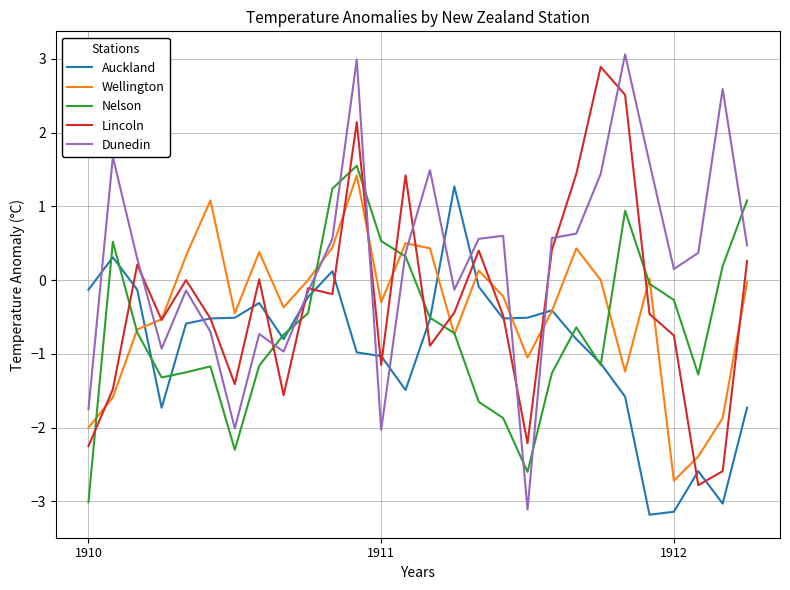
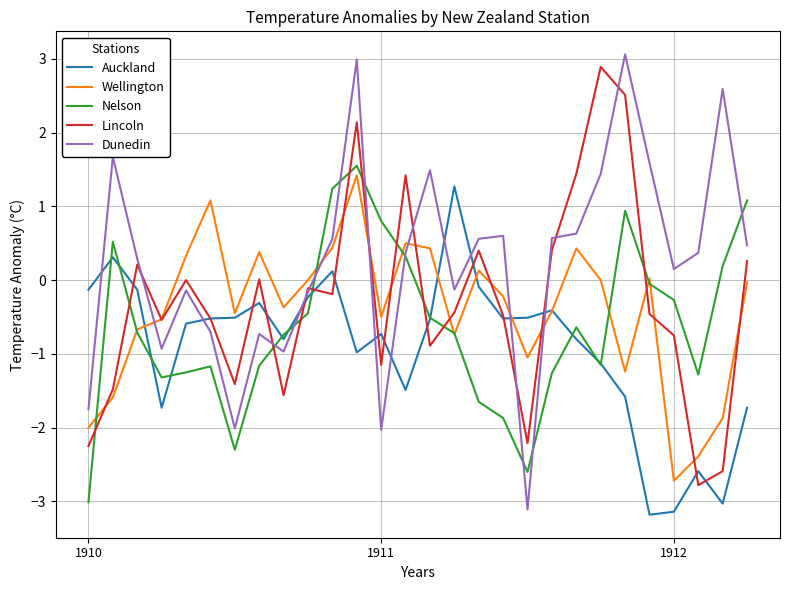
  {
    "Auckland": {
      "1910": -0.1,
-     "1911": -1.0,
+     "1911": -0.7,
      "1912": -3.1
    },
    "Wellington": {
      "1910": -2.0,
-     "1911": -0.3,
+     "1911": -0.5,
      "1912": -2.7
    },
    "Nelson": {
      "1910": -3.0,
-     "1911": 0.5,
+     "1911": 0.8,
      "1912": -0.3
    },
    "Lincoln": {
      "1910": -2.3,
      "1911": -1.2,
      "1912": -0.8
    },
    "Dunedin": {
      "1910": -1.8,
      "1911": -2.0,
      "1912": 0.2
    }
  }
